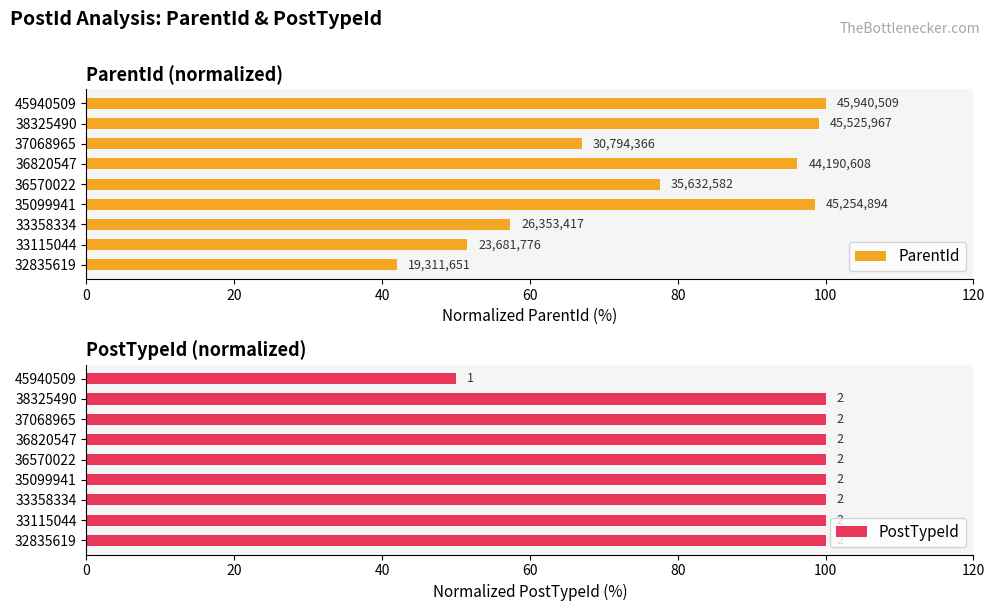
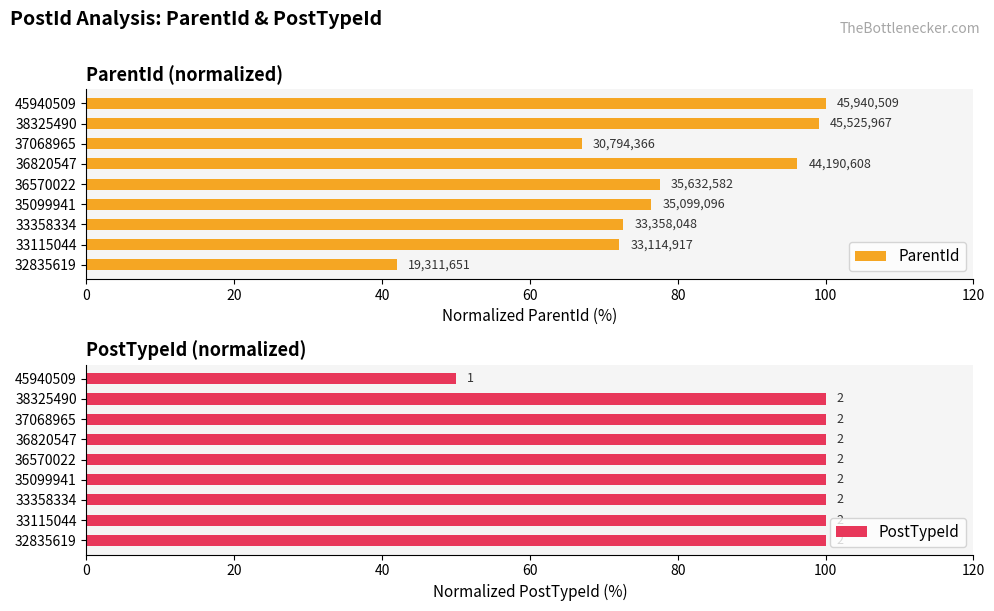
  {
    "ParentId (normalized)": {
-     "35099941": "45,254,894",
-     "33358334": "26,353,417",
-     "33115044": "23,681,776"
+     "35099941": "35,099,096",
+     "33358334": "33,358,048",
+     "33115044": "33,114,917"
    }
  }
